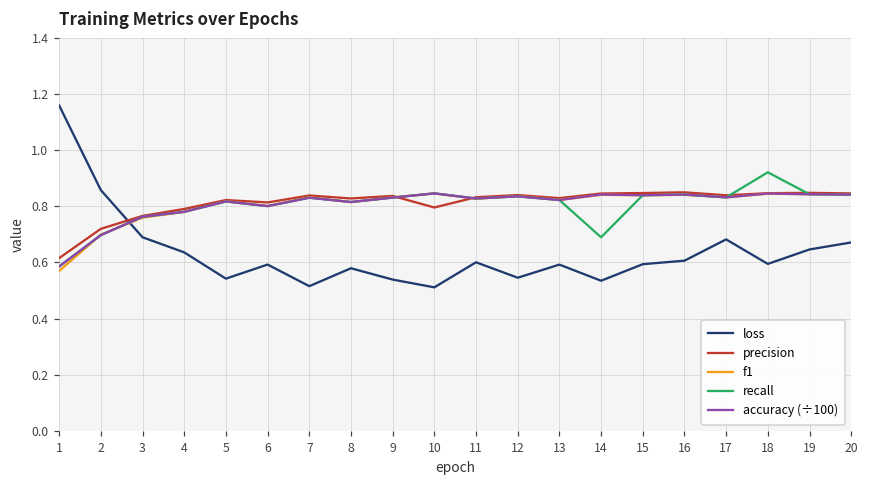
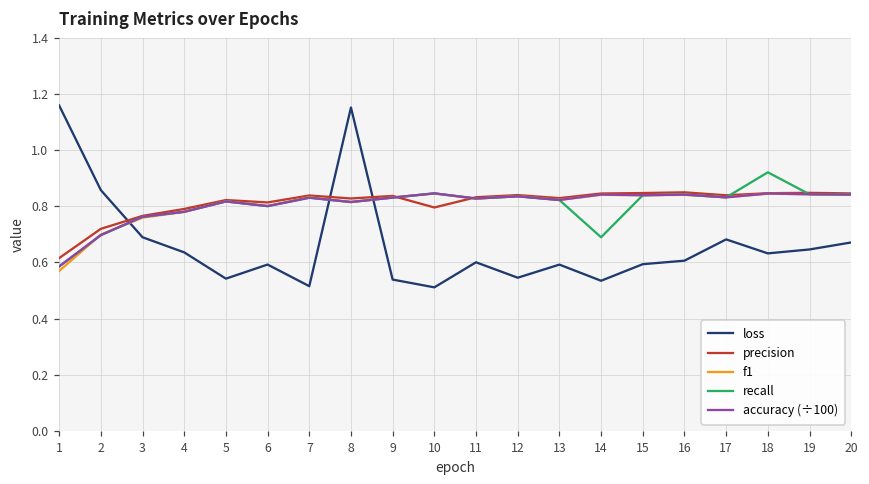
  {
    "loss": {
      "1": 1.16,
      "2": 0.86,
      "3": 0.69,
      "4": 0.64,
      "5": 0.54,
      "6": 0.59,
      "7": 0.52,
-     "8": 0.58,
+     "8": 1.15,
      "9": 0.54,
      "10": 0.51,
      "11": 0.60,
      "12": 0.55,
      "13": 0.59,
      "14": 0.53,
      "15": 0.59,
      "16": 0.61,
      "17": 0.68,
-     "18": 0.59,
+     "18": 0.63,
      "19": 0.65,
      "20": 0.67
    },
    "precision": {
      "1": 0.61,
      "2": 0.72,
      "6": 0.81,
      "8": 0.83,
      "10": 0.80
    },
    "f1": {
      "1": 0.57
    },
    "recall": {
      "14": 0.69,
      "18": 0.92
    }
  }
